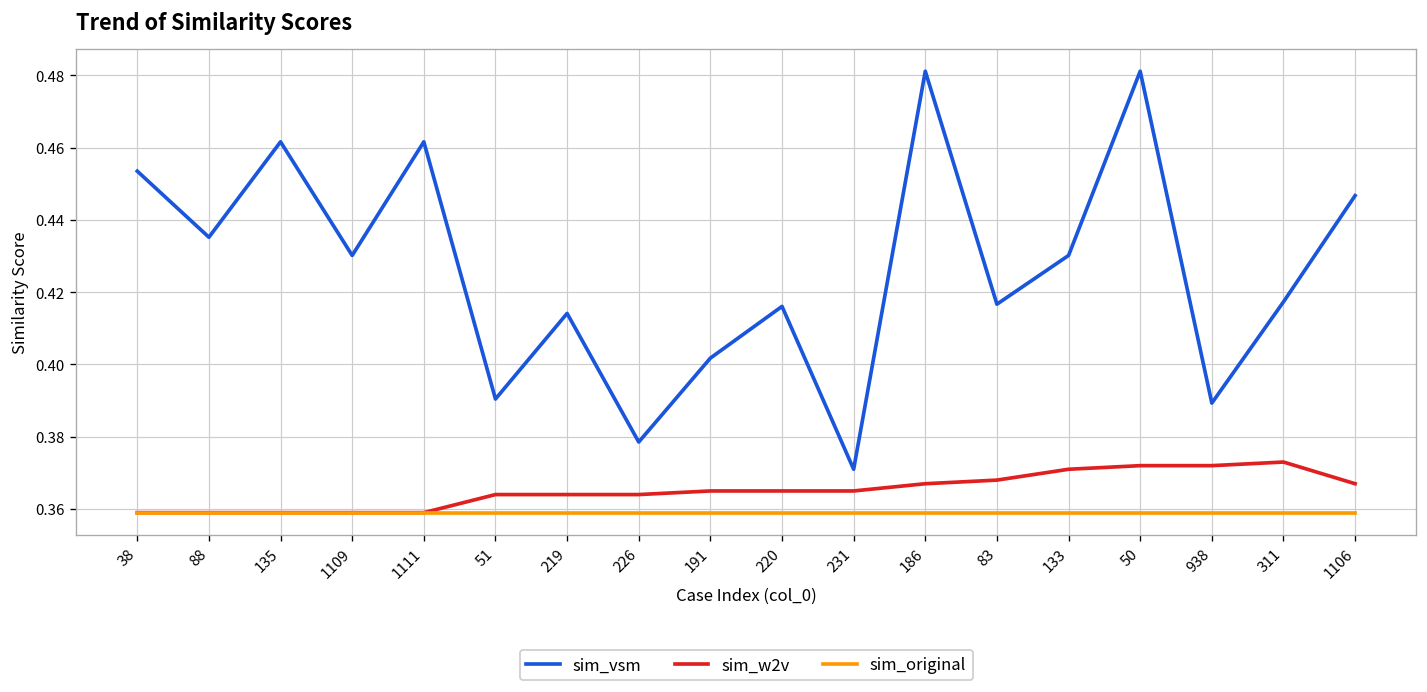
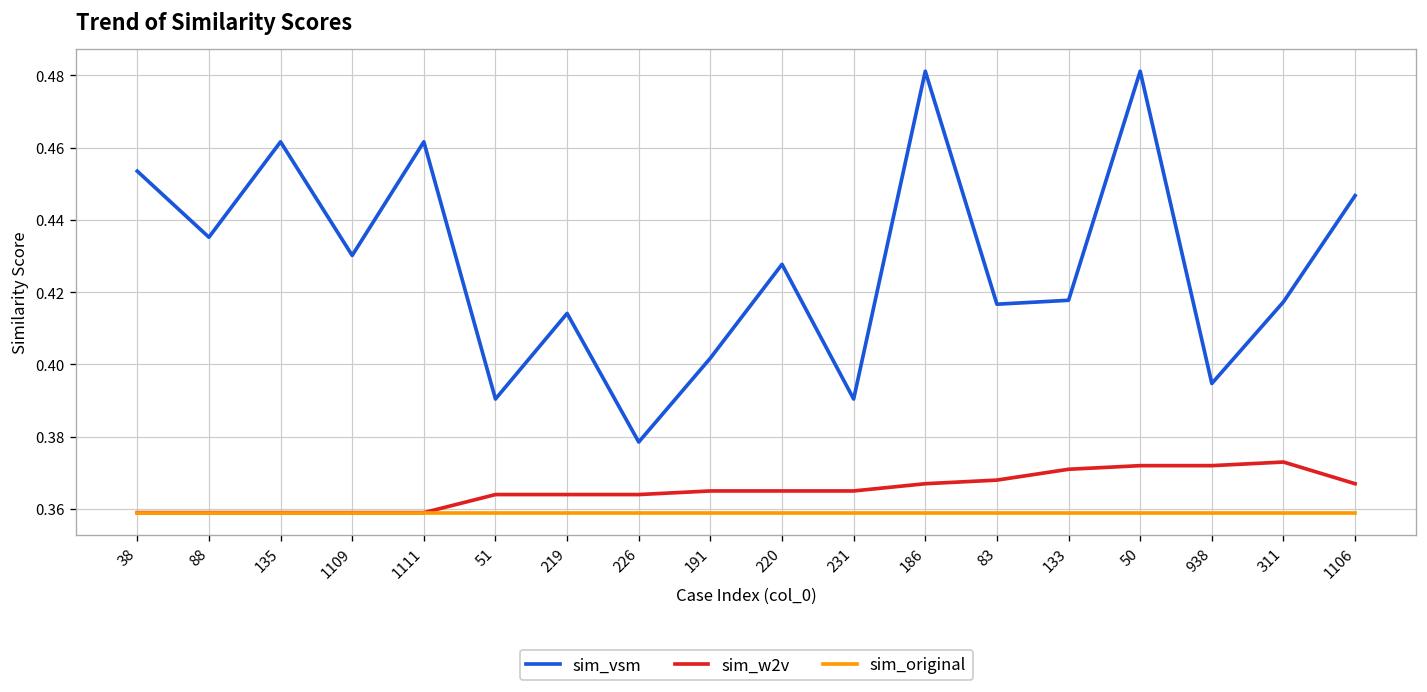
  {
    "sim_vsm": {
      "38": 0.453,
      "88": 0.435,
      "135": 0.462,
      "1109": 0.430,
      "1111": 0.462,
      "51": 0.390,
      "219": 0.414,
      "226": 0.379,
      "191": 0.402,
-     "220": 0.416,
-     "231": 0.371,
+     "220": 0.428,
+     "231": 0.390,
      "186": 0.481,
      "83": 0.417,
-     "133": 0.430,
+     "133": 0.418,
      "50": 0.481,
-     "938": 0.389,
+     "938": 0.395,
      "311": 0.417,
      "1106": 0.447
    },
    "sim_w2v": {
      "51": 0.364,
      "219": 0.364,
      "226": 0.364,
      "191": 0.365,
      "220": 0.365,
      "231": 0.365,
      "186": 0.367,
      "83": 0.368,
      "133": 0.371,
      "50": 0.372,
      "938": 0.372,
      "311": 0.373,
      "1106": 0.367
    },
    "sim_original": {
      "51": 0.359,
      "219": 0.359,
      "226": 0.359,
      "191": 0.359,
      "220": 0.359,
      "231": 0.359,
      "186": 0.359,
      "83": 0.359,
      "133": 0.359,
      "50": 0.359,
      "938": 0.359,
      "311": 0.359,
      "1106": 0.359
    }
  }
